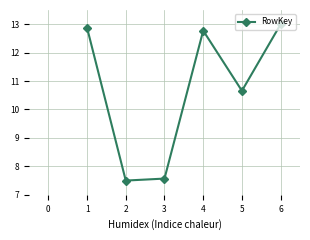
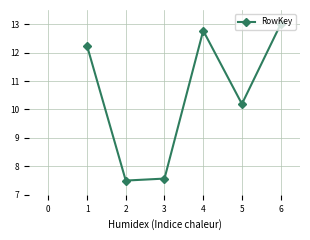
  {
-   "1": 12.9,
+   "1": 12.2,
    "2": 7.5,
    "3": 7.6,
    "4": 12.8,
-   "5": 10.7
+   "5": 10.2
  }
